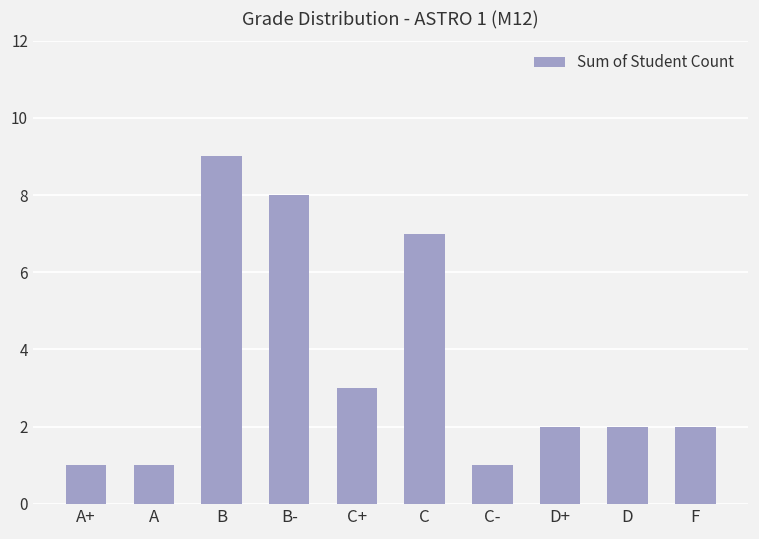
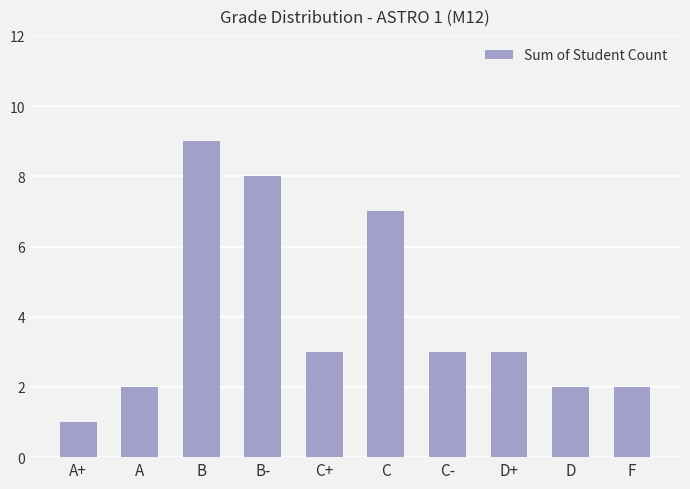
  {
    "A+": 1,
-   "A": 1,
+   "A": 2,
    "B": 9,
    "B-": 8,
    "C+": 3,
    "C": 7,
-   "C-": 1,
-   "D+": 2,
+   "C-": 3,
+   "D+": 3,
    "D": 2,
    "F": 2
  }
